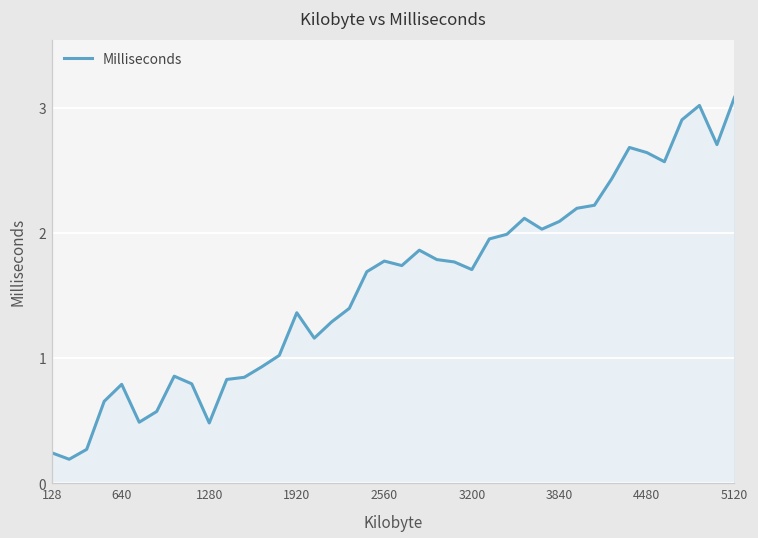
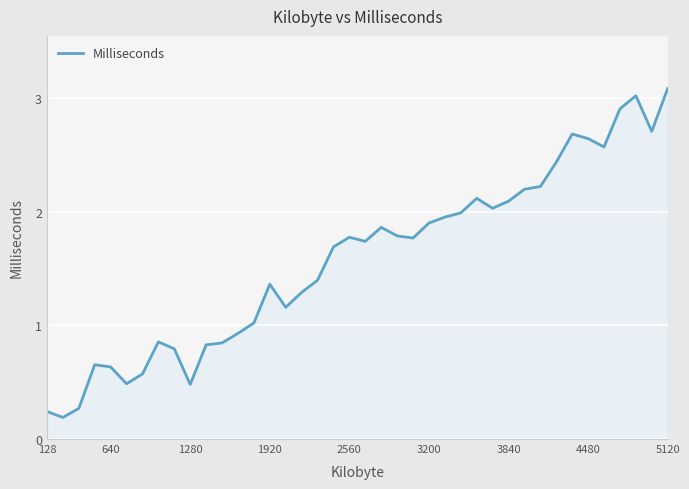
  {
    "128": 0.24,
-   "640": 0.79,
+   "640": 0.63,
    "1280": 0.48,
    "1920": 1.36,
    "2560": 1.77,
-   "3200": 1.71,
+   "3200": 1.90,
    "3840": 2.09,
    "4480": 2.64,
    "5120": 3.08
  }
